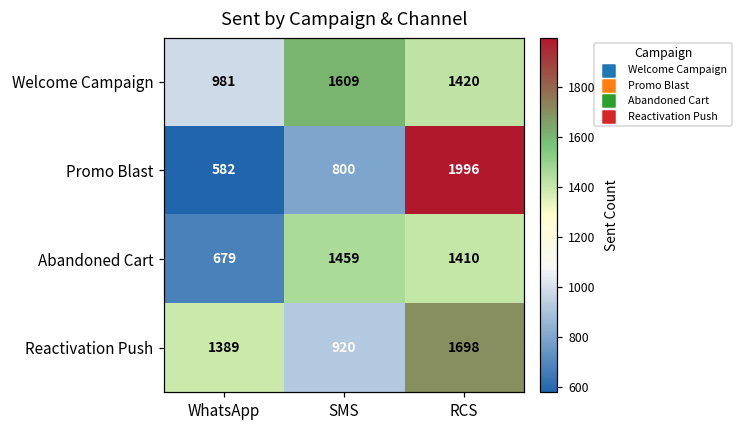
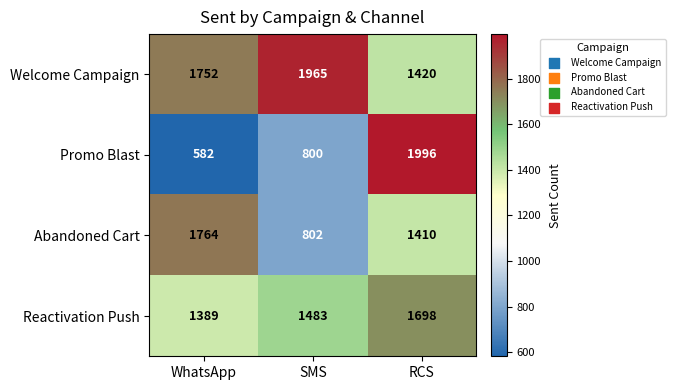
  {
    "Welcome Campaign": {
-     "WhatsApp": 981,
-     "SMS": 1609,
+     "WhatsApp": 1752,
+     "SMS": 1965,
      "RCS": 1420
    },
    "Promo Blast": {
      "WhatsApp": 582,
      "SMS": 800,
      "RCS": 1996
    },
    "Abandoned Cart": {
-     "WhatsApp": 679,
-     "SMS": 1459,
+     "WhatsApp": 1764,
+     "SMS": 802,
      "RCS": 1410
    },
    "Reactivation Push": {
      "WhatsApp": 1389,
-     "SMS": 920,
+     "SMS": 1483,
      "RCS": 1698
    }
  }
